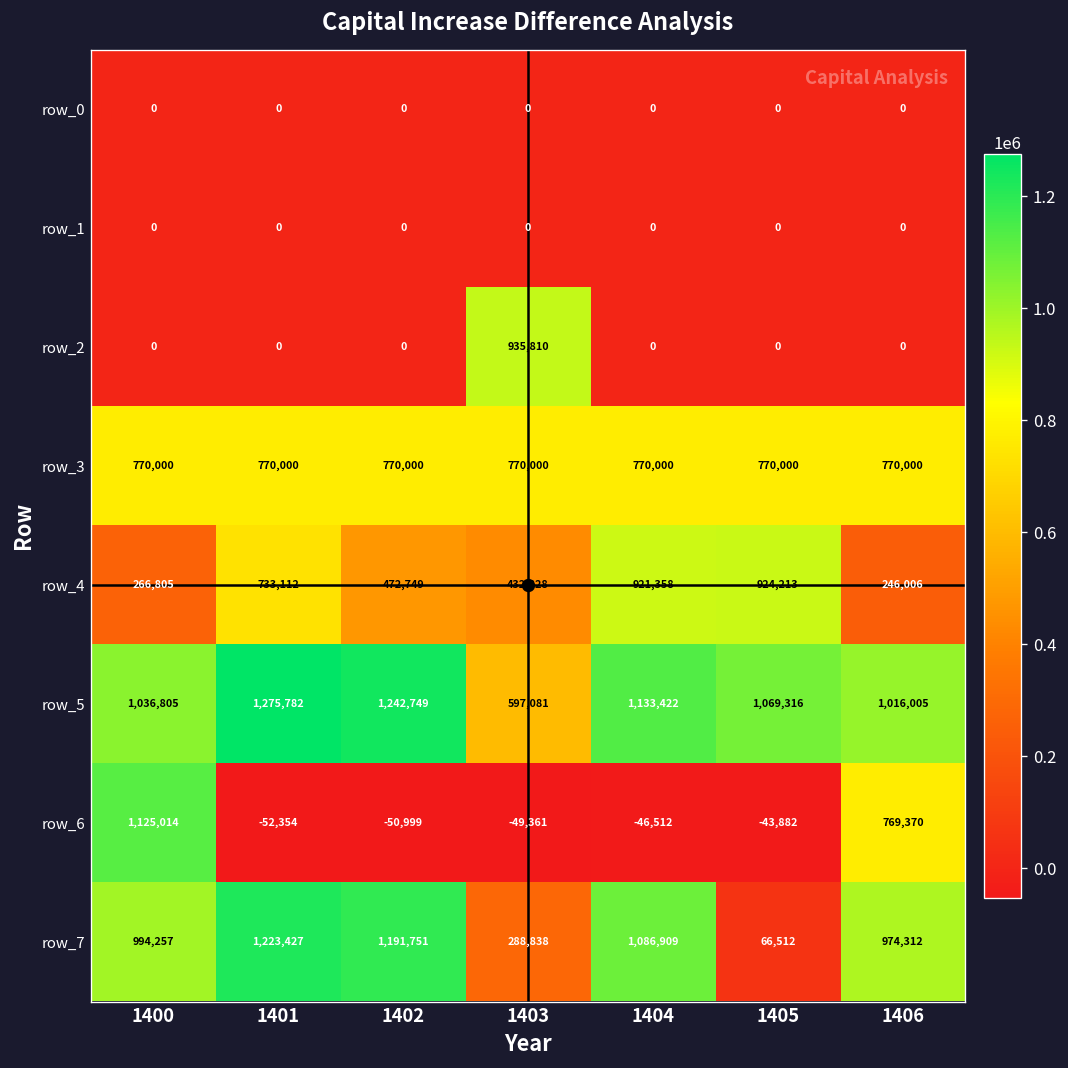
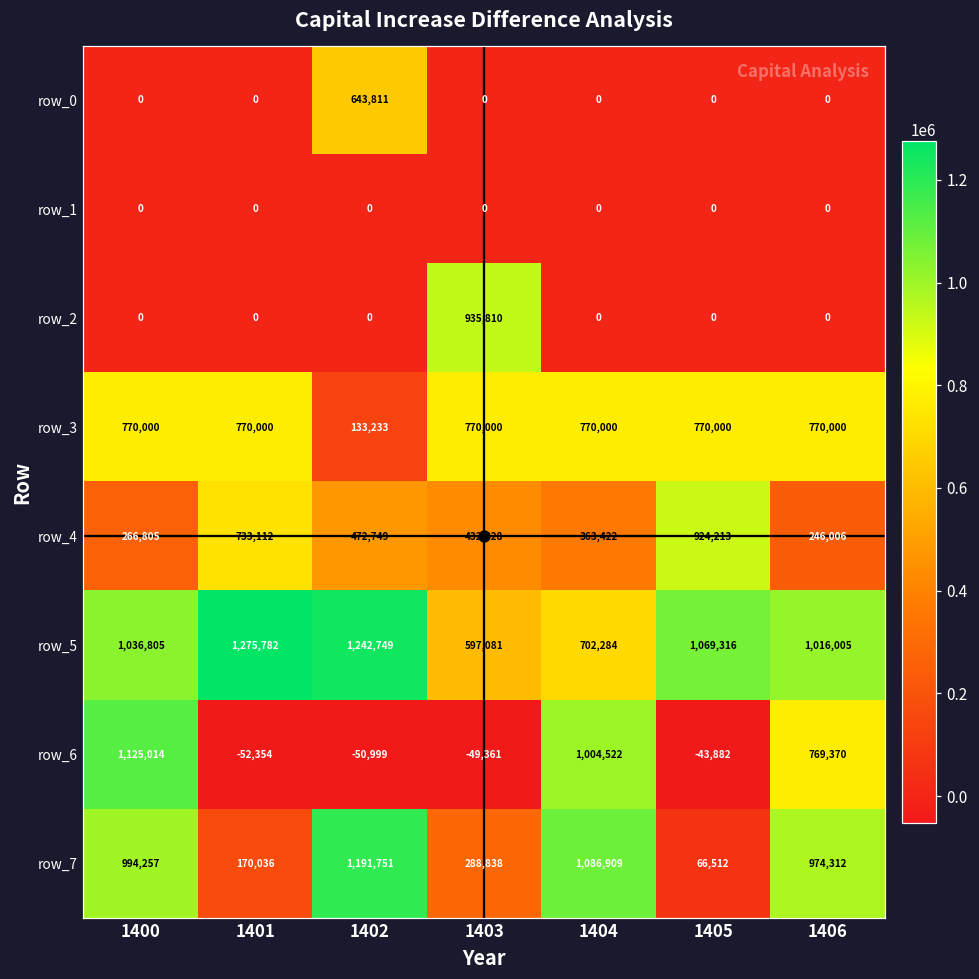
  {
    "row_0": {
      "1400": "0",
      "1401": "0",
-     "1402": "0",
+     "1402": "643,811",
      "1403": "0",
      "1404": "0",
      "1405": "0"
    },
    "row_1": {
      "1400": "0",
      "1401": "0",
      "1402": "0",
      "1403": "0",
      "1404": "0",
      "1405": "0",
      "1406": "0"
    },
    "row_2": {
      "1400": "0",
      "1401": "0",
      "1402": "0",
      "1403": "935,810",
      "1404": "0",
      "1405": "0",
      "1406": "0"
    },
    "row_3": {
      "1400": "770,000",
      "1401": "770,000",
-     "1402": "770,000",
+     "1402": "133,233",
      "1403": "770,000",
      "1404": "770,000",
      "1405": "770,000",
      "1406": "770,000"
    },
    "row_4": {
      "1400": "266,805",
      "1401": "733,112",
      "1402": "472,749",
-     "1404": "921,358",
+     "1404": "363,422",
      "1405": "924,213",
      "1406": "246,006"
    },
    "row_5": {
      "1400": "1,036,805",
      "1401": "1,275,782",
      "1402": "1,242,749",
      "1403": "597,081",
-     "1404": "1,133,422",
+     "1404": "702,284",
      "1405": "1,069,316",
      "1406": "1,016,005"
    },
    "row_6": {
      "1400": "1,125,014",
      "1401": "-52,354",
      "1402": "-50,999",
      "1403": "-49,361",
-     "1404": "-46,512",
+     "1404": "1,004,522",
      "1405": "-43,882",
      "1406": "769,370"
    },
    "row_7": {
      "1400": "994,257",
-     "1401": "1,223,427",
+     "1401": "170,036",
      "1402": "1,191,751",
      "1403": "288,838",
      "1404": "1,086,909",
      "1405": "66,512",
      "1406": "974,312"
    }
  }
